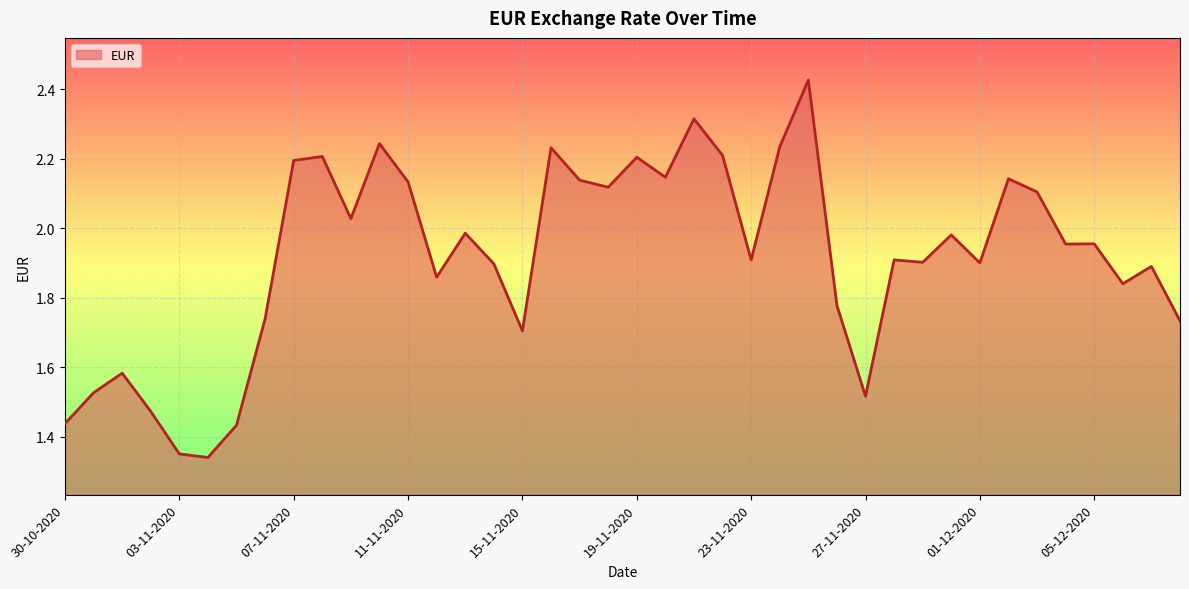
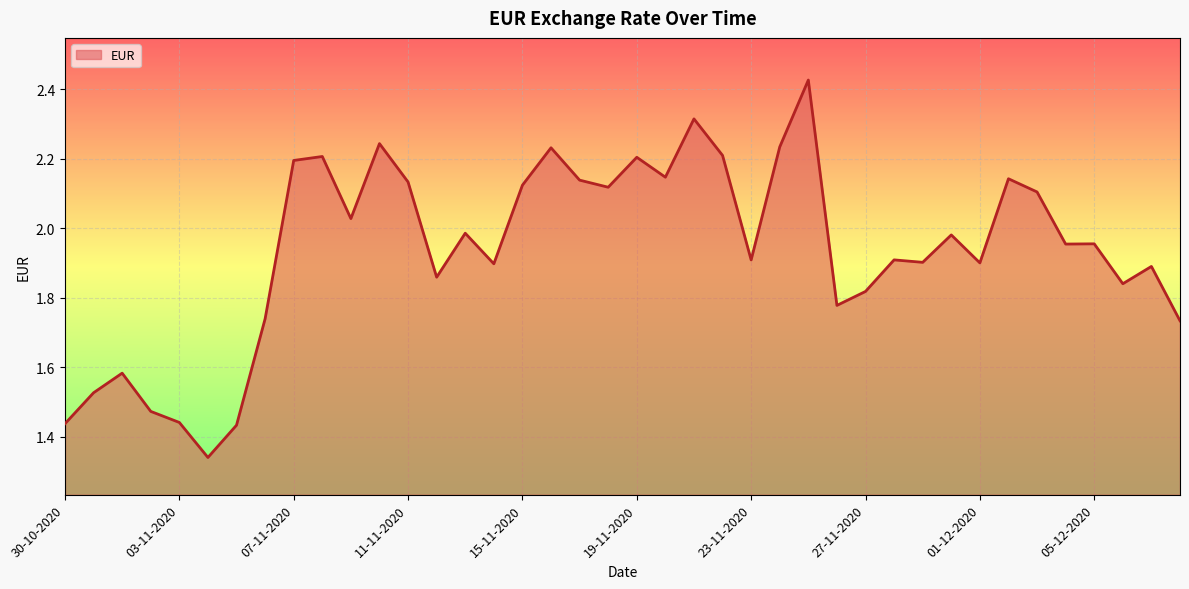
  {
    "30-10-2020": 1.44,
-   "03-11-2020": 1.35,
+   "03-11-2020": 1.44,
    "07-11-2020": 2.19,
    "11-11-2020": 2.13,
-   "15-11-2020": 1.70,
+   "15-11-2020": 2.12,
    "19-11-2020": 2.20,
    "23-11-2020": 1.91,
-   "27-11-2020": 1.52,
+   "27-11-2020": 1.82,
    "01-12-2020": 1.90,
    "05-12-2020": 1.95
  }
